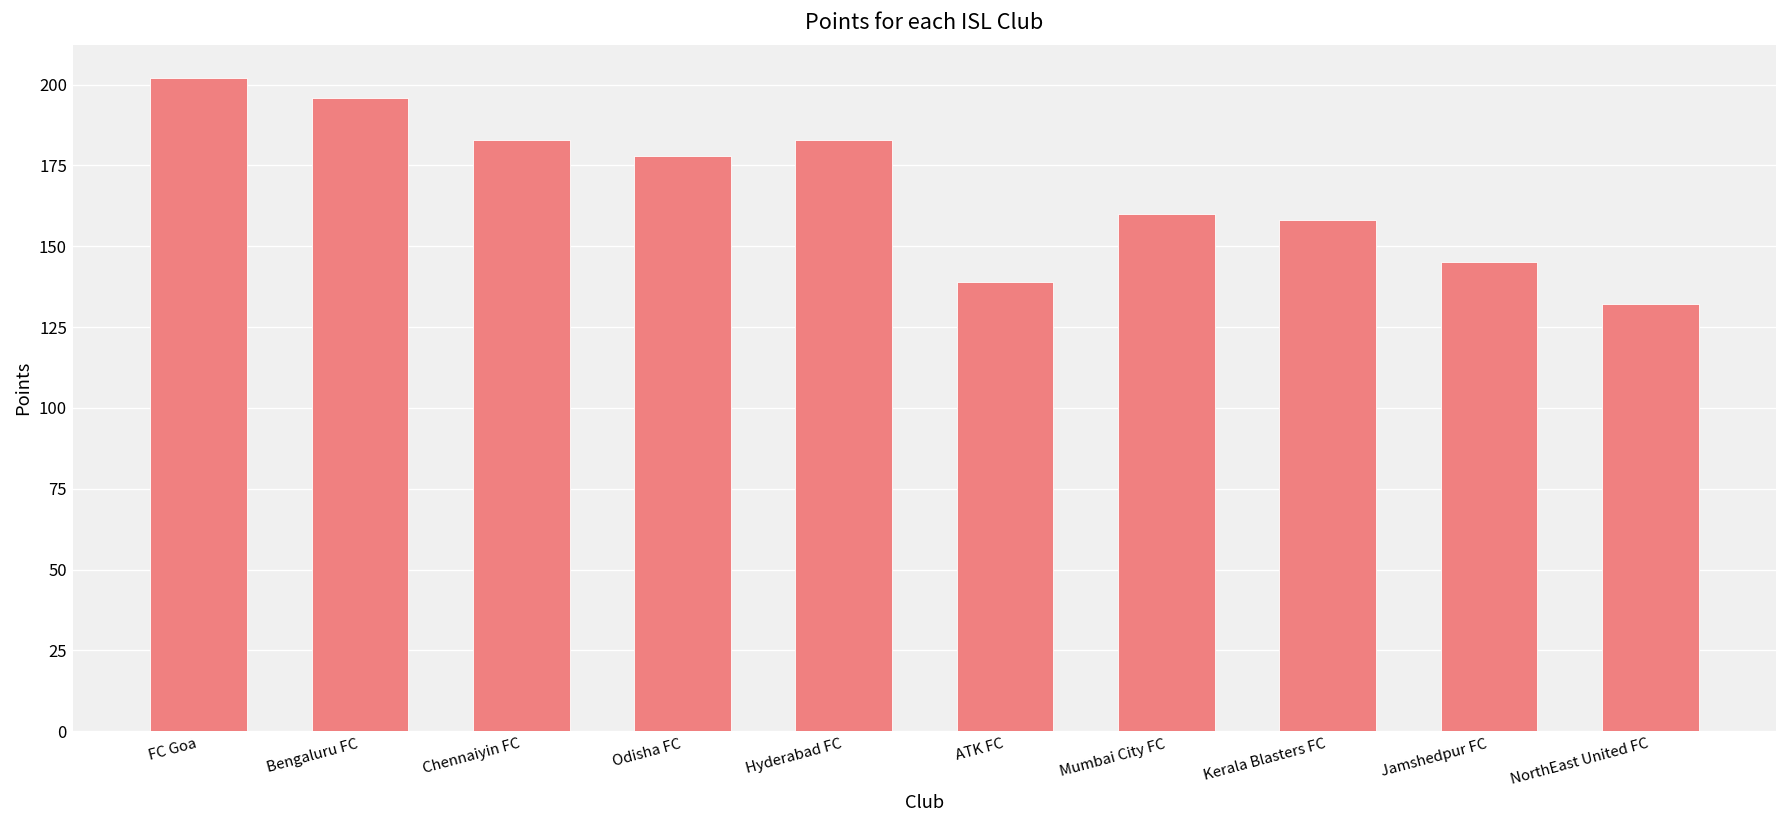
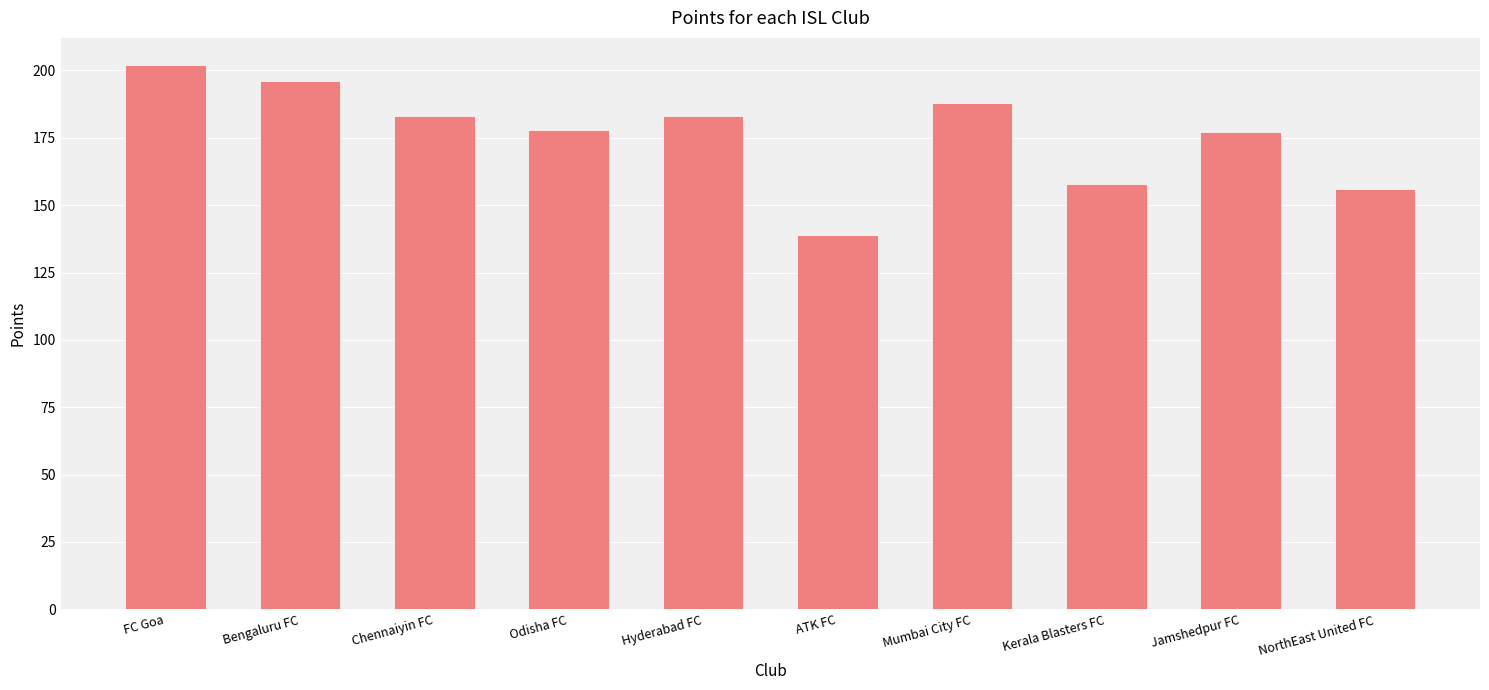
  {
    "FC Goa": 202,
    "Bengaluru FC": 196,
    "Chennaiyin FC": 183,
    "Odisha FC": 178,
    "Hyderabad FC": 183,
    "ATK FC": 139,
-   "Mumbai City FC": 160,
+   "Mumbai City FC": 188,
    "Kerala Blasters FC": 158,
-   "Jamshedpur FC": 145,
-   "NorthEast United FC": 132
+   "Jamshedpur FC": 177,
+   "NorthEast United FC": 156
  }
